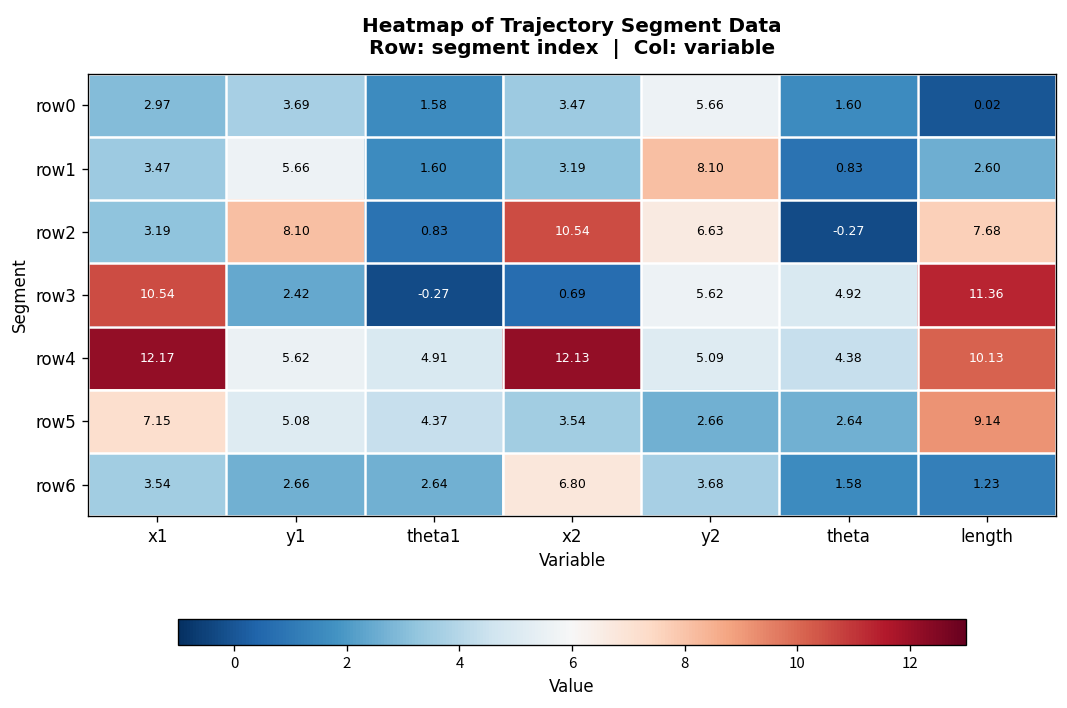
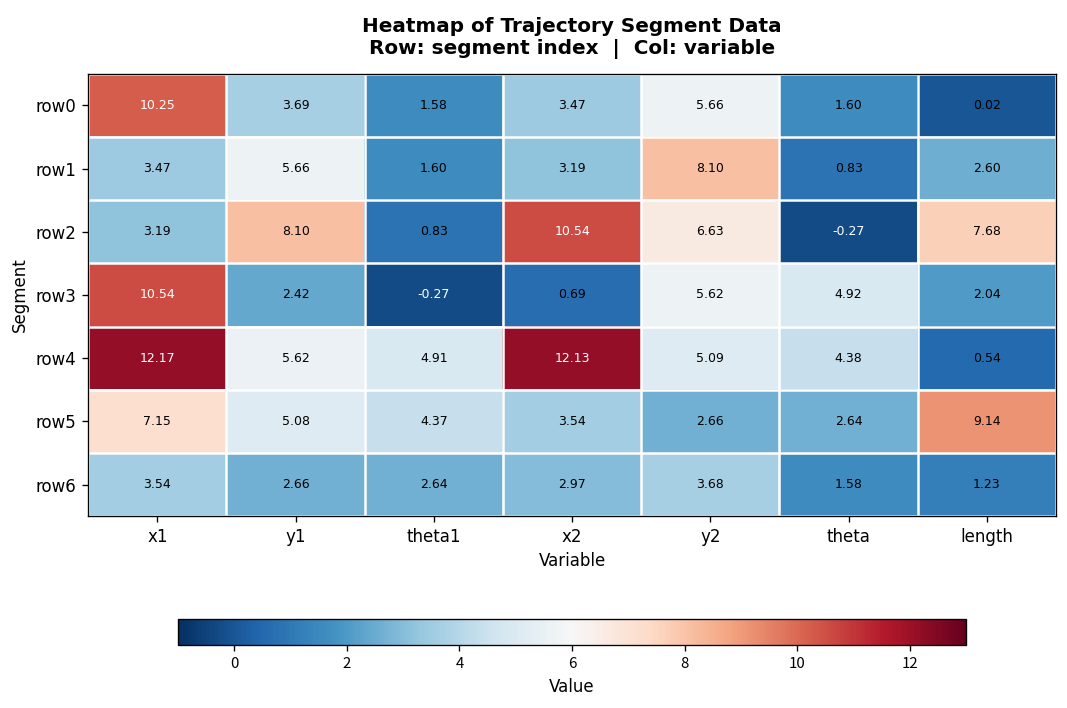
  {
    "row0": {
-     "x1": 2.97,
+     "x1": 10.25,
      "y1": 3.69,
      "theta1": 1.58,
      "x2": 3.47,
      "y2": 5.66,
      "theta": 1.60,
      "length": 0.02
    },
    "row1": {
      "x1": 3.47,
      "y1": 5.66,
      "theta1": 1.60,
      "x2": 3.19,
      "y2": 8.10,
      "theta": 0.83,
      "length": 2.60
    },
    "row2": {
      "x1": 3.19,
      "y1": 8.10,
      "theta1": 0.83,
      "x2": 10.54,
      "y2": 6.63,
      "theta": -0.27,
      "length": 7.68
    },
    "row3": {
      "x1": 10.54,
      "y1": 2.42,
      "theta1": -0.27,
      "x2": 0.69,
      "y2": 5.62,
      "theta": 4.92,
-     "length": 11.36
+     "length": 2.04
    },
    "row4": {
      "x1": 12.17,
      "y1": 5.62,
      "theta1": 4.91,
      "x2": 12.13,
      "y2": 5.09,
      "theta": 4.38,
-     "length": 10.13
+     "length": 0.54
    },
    "row5": {
      "x1": 7.15,
      "y1": 5.08,
      "theta1": 4.37,
      "x2": 3.54,
      "y2": 2.66,
      "theta": 2.64,
      "length": 9.14
    },
    "row6": {
      "x1": 3.54,
      "y1": 2.66,
      "theta1": 2.64,
-     "x2": 6.80,
+     "x2": 2.97,
      "y2": 3.68,
      "theta": 1.58,
      "length": 1.23
    }
  }
